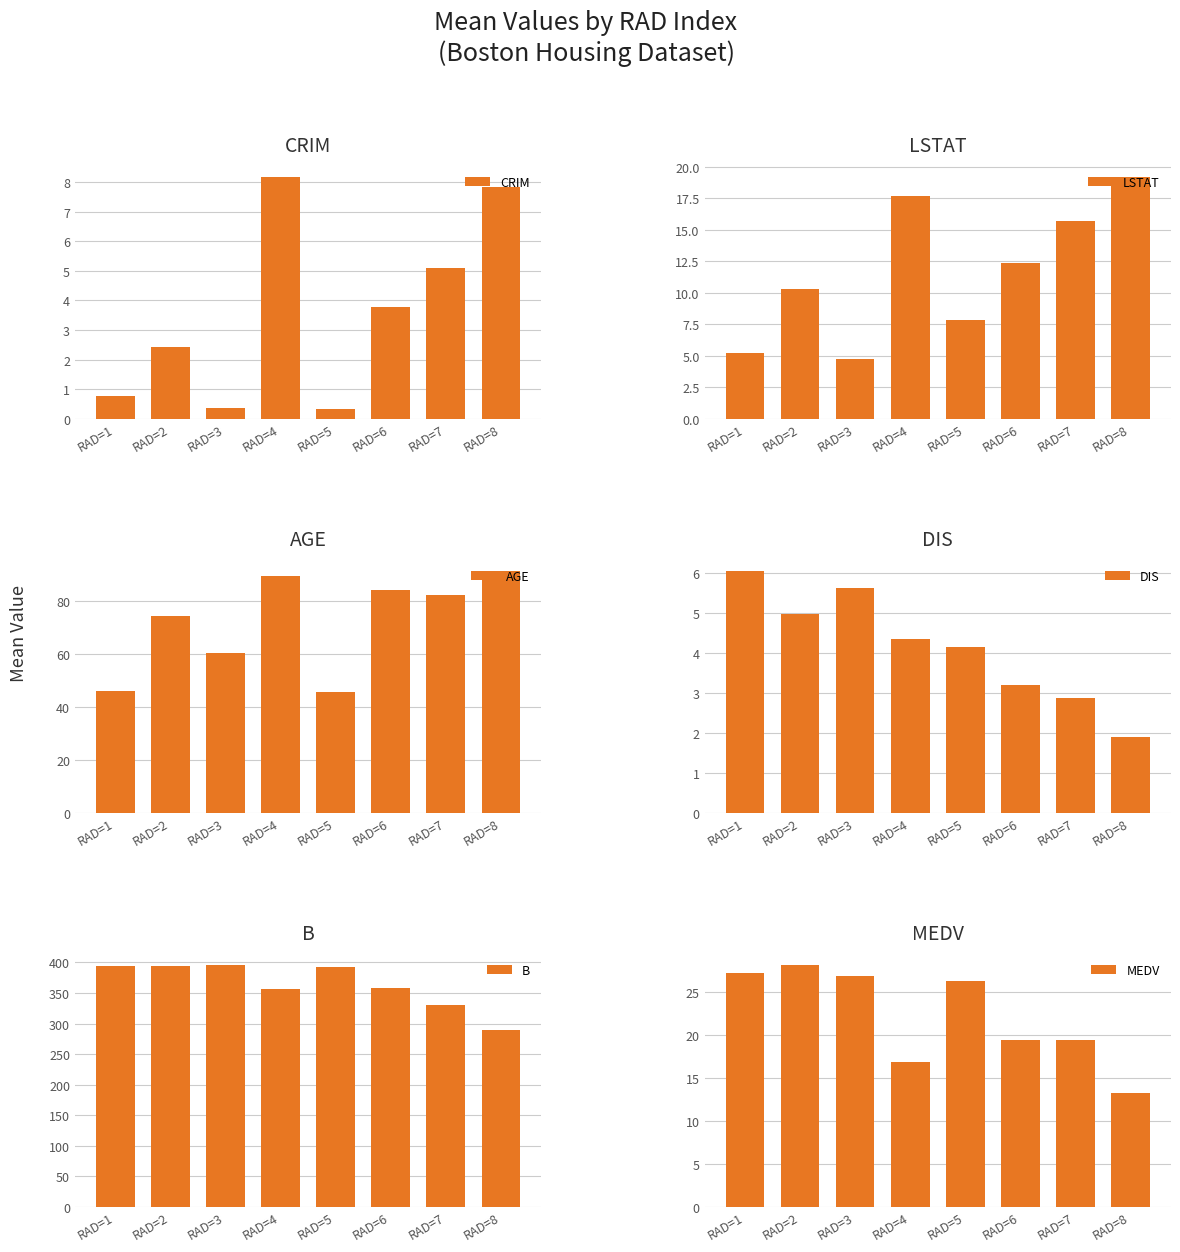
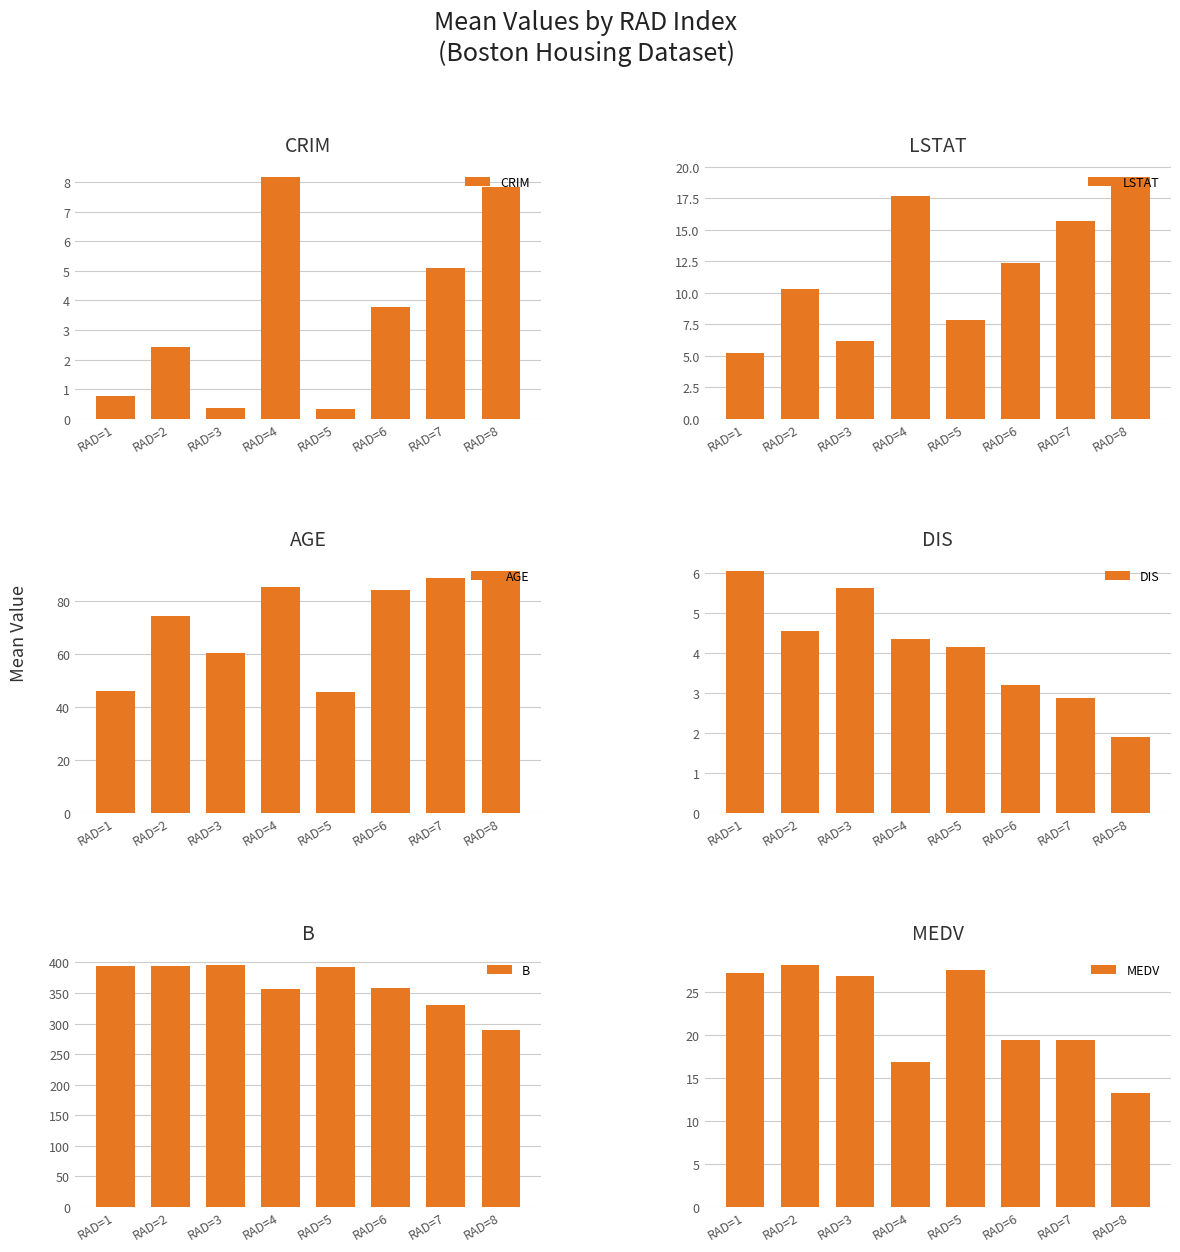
  {
    "CRIM": {
      "RAD=1": 0.8,
      "RAD=2": 2.4,
      "RAD=3": 0.4,
      "RAD=4": 8.2,
      "RAD=5": 0.3,
      "RAD=6": 3.8,
      "RAD=7": 5.1,
      "RAD=8": 7.8
    },
    "LSTAT": {
      "RAD=1": 5.2,
      "RAD=2": 10.3,
-     "RAD=3": 4.8,
+     "RAD=3": 6.2,
      "RAD=4": 17.7,
      "RAD=5": 7.9,
      "RAD=6": 12.3,
      "RAD=7": 15.7,
      "RAD=8": 19.2
    },
    "AGE": {
      "RAD=1": 46,
      "RAD=2": 74,
      "RAD=3": 60,
-     "RAD=4": 89,
+     "RAD=4": 85,
      "RAD=5": 46,
      "RAD=6": 84,
-     "RAD=7": 82,
+     "RAD=7": 89,
      "RAD=8": 91
    },
    "DIS": {
      "RAD=1": 6.1,
-     "RAD=2": 5.0,
+     "RAD=2": 4.6,
      "RAD=3": 5.6,
      "RAD=4": 4.4,
      "RAD=5": 4.2,
      "RAD=6": 3.2,
      "RAD=7": 2.9,
      "RAD=8": 1.9
    },
    "B": {
      "RAD=1": 390,
      "RAD=2": 390,
      "RAD=3": 400,
      "RAD=4": 360,
      "RAD=5": 390,
      "RAD=6": 360,
      "RAD=7": 330,
      "RAD=8": 290
    },
    "MEDV": {
      "RAD=1": 27,
      "RAD=2": 28,
      "RAD=3": 27,
      "RAD=4": 17,
-     "RAD=5": 26,
+     "RAD=5": 28,
      "RAD=6": 19,
      "RAD=7": 19,
      "RAD=8": 13
    }
  }
